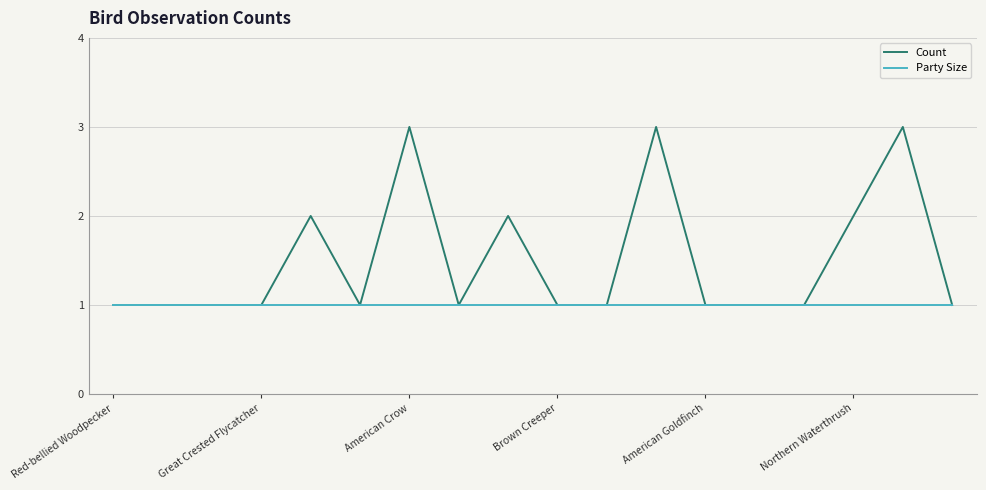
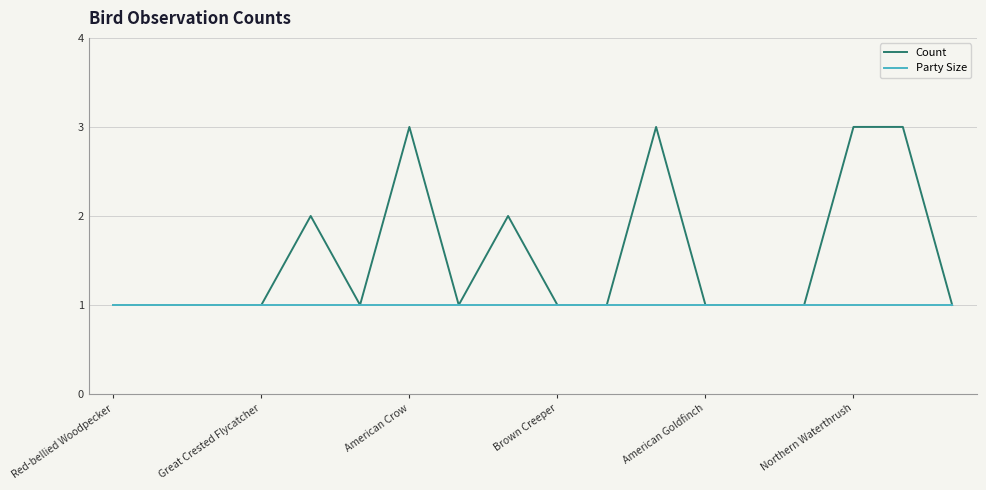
  {
    "Count": {
      "American Crow": 3,
-     "Northern Waterthrush": 2
+     "Northern Waterthrush": 3
    },
    "Party Size": {
      "American Crow": 1,
      "Northern Waterthrush": 1
    }
  }
